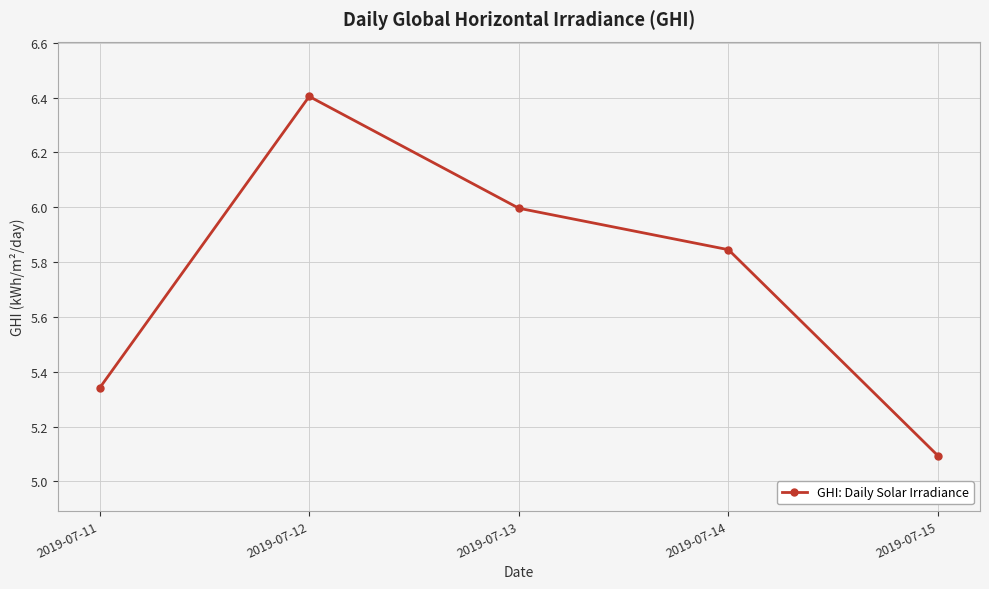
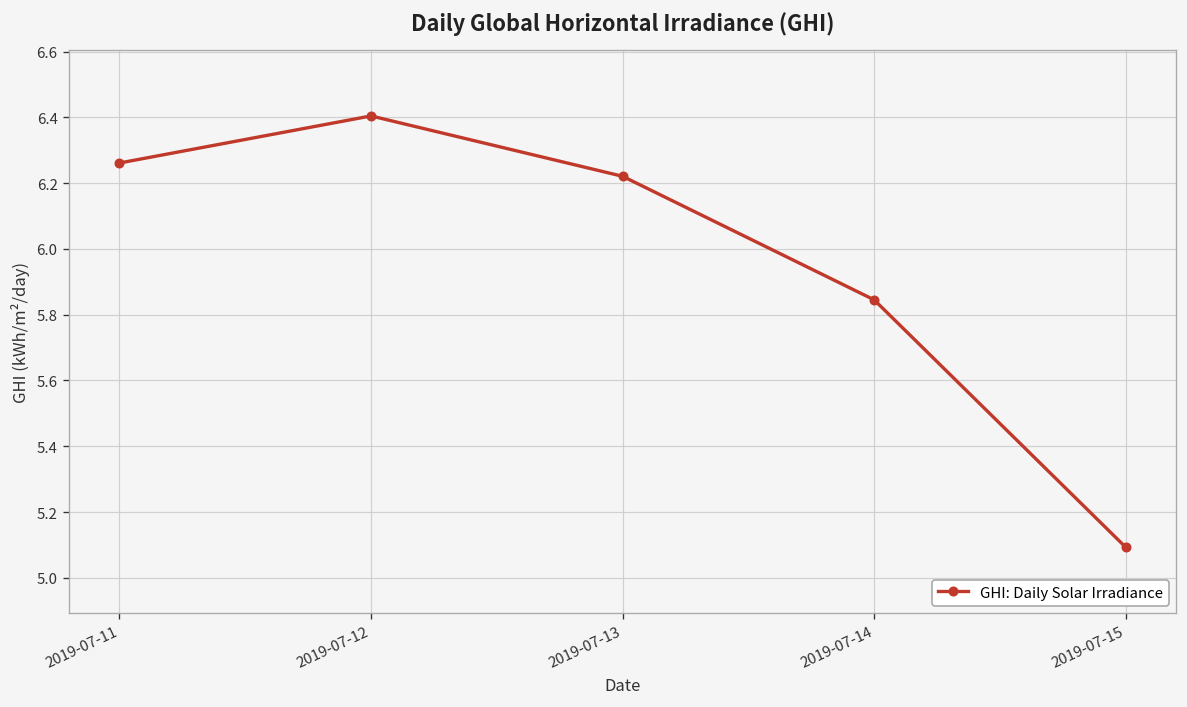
  {
-   "2019-07-11": 5.34,
+   "2019-07-11": 6.26,
    "2019-07-12": 6.40,
-   "2019-07-13": 6.00,
+   "2019-07-13": 6.22,
    "2019-07-14": 5.85,
    "2019-07-15": 5.09
  }
